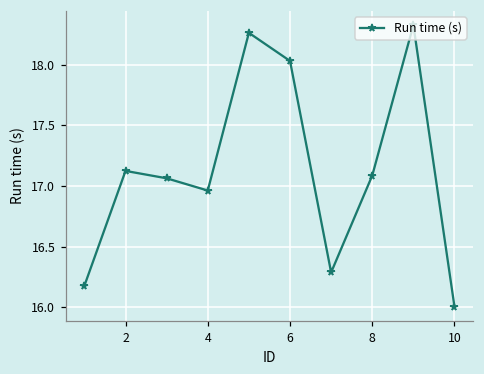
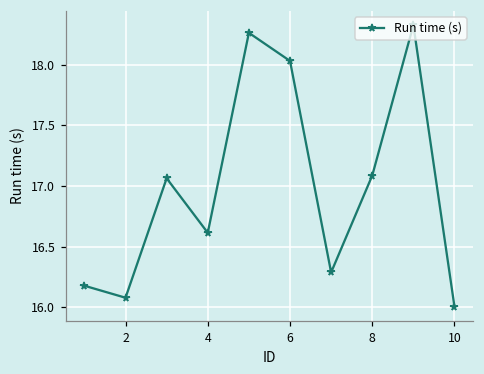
  {
-   "2": 17.13,
-   "4": 16.96,
+   "2": 16.08,
+   "4": 16.61,
    "6": 18.03,
    "8": 17.09,
    "10": 16.00
  }
